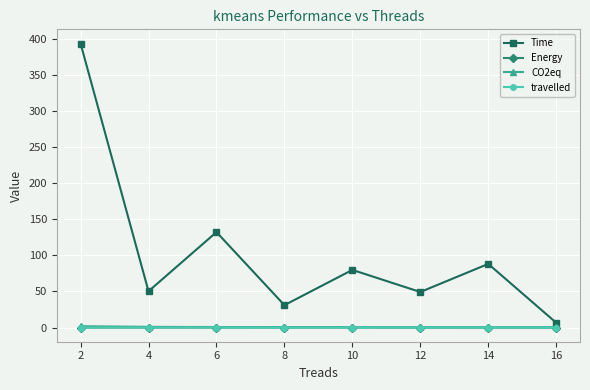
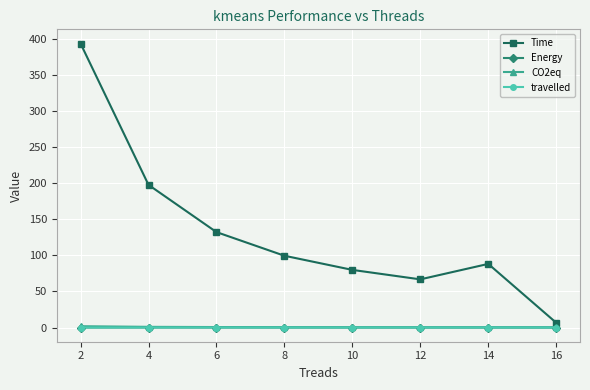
  {
    "Time": {
      "2": 390,
-     "4": 50,
+     "4": 200,
      "6": 130,
-     "8": 30,
+     "8": 100,
      "10": 80,
-     "12": 50,
+     "12": 70,
      "14": 90,
      "16": 10
    }
  }
